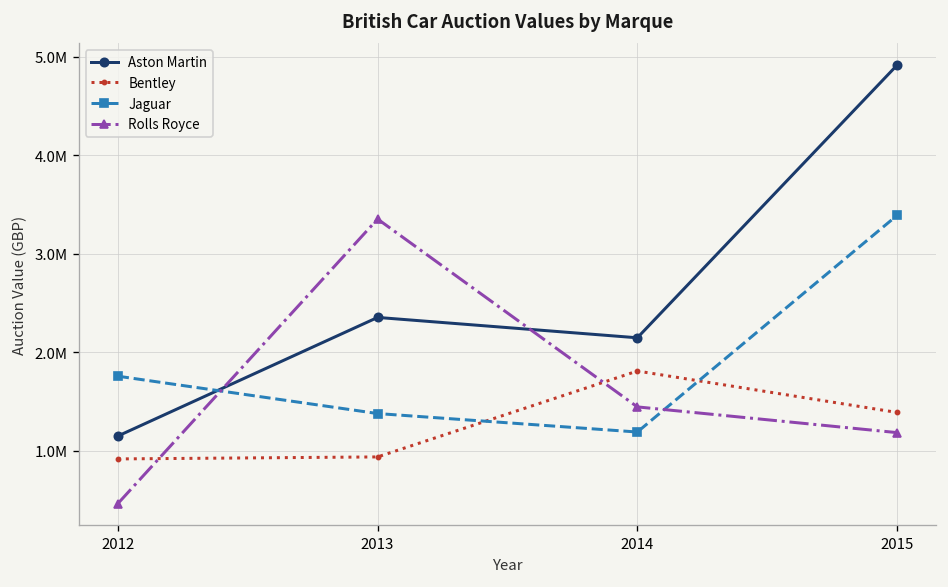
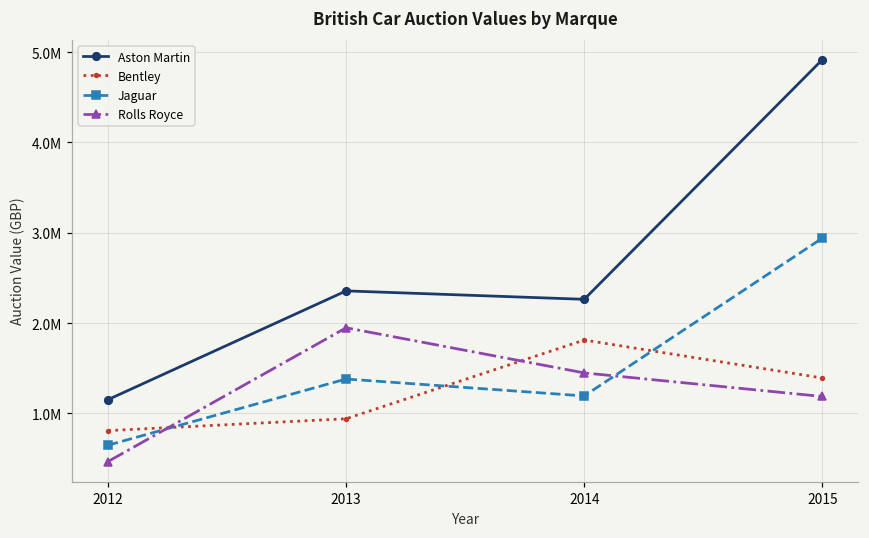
  {
    "Aston Martin": {
      "2012": 1200000,
      "2013": 2400000,
-     "2014": 2100000,
+     "2014": 2300000,
      "2015": 4900000
    },
    "Bentley": {
-     "2012": 900000,
+     "2012": 800000,
      "2013": 900000,
      "2014": 1800000,
      "2015": 1400000
    },
    "Jaguar": {
-     "2012": 1800000,
+     "2012": 600000,
      "2013": 1400000,
      "2014": 1200000,
-     "2015": 3400000
+     "2015": 2900000
    },
    "Rolls Royce": {
      "2012": 500000,
-     "2013": 3400000,
+     "2013": 1900000,
      "2014": 1400000,
      "2015": 1200000
    }
  }
